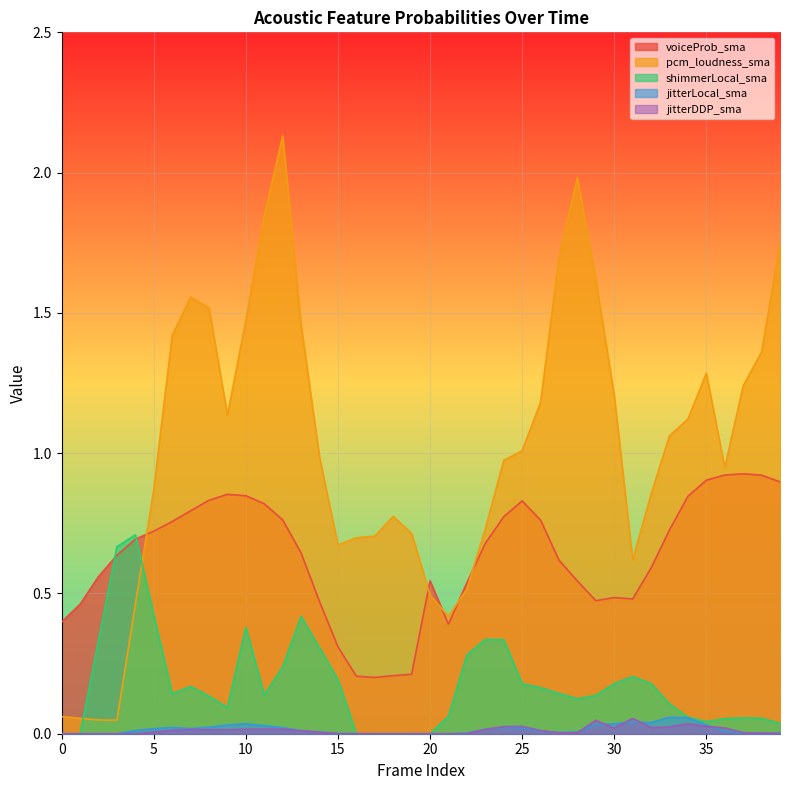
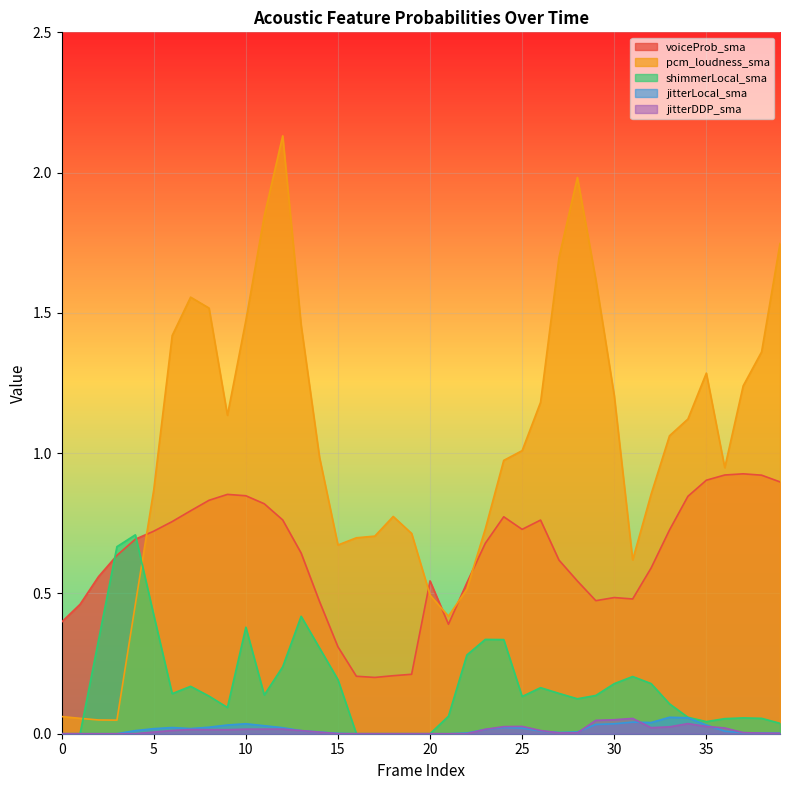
  {
    "voiceProb_sma": {
      "0": 0.40,
      "5": 0.72,
      "10": 0.85,
      "15": 0.31,
      "20": 0.54,
-     "25": 0.83,
+     "25": 0.73,
      "30": 0.49,
      "35": 0.90
    },
    "pcm_loudness_sma": {
      "0": 0.06,
      "5": 0.87,
      "10": 1.47,
      "15": 0.67,
      "20": 0.49,
      "25": 1.01,
      "30": 1.21,
      "35": 1.29
    },
    "shimmerLocal_sma": {
      "5": 0.42,
      "10": 0.38,
      "15": 0.19,
-     "25": 0.18,
+     "25": 0.13,
      "30": 0.18,
      "35": 0.04
    },
    "jitterLocal_sma": {
      "5": 0.02,
      "10": 0.04,
      "30": 0.04
    },
    "jitterDDP_sma": {
      "5": 0.01,
      "10": 0.02,
-     "30": 0.02
+     "30": 0.05
    }
  }
